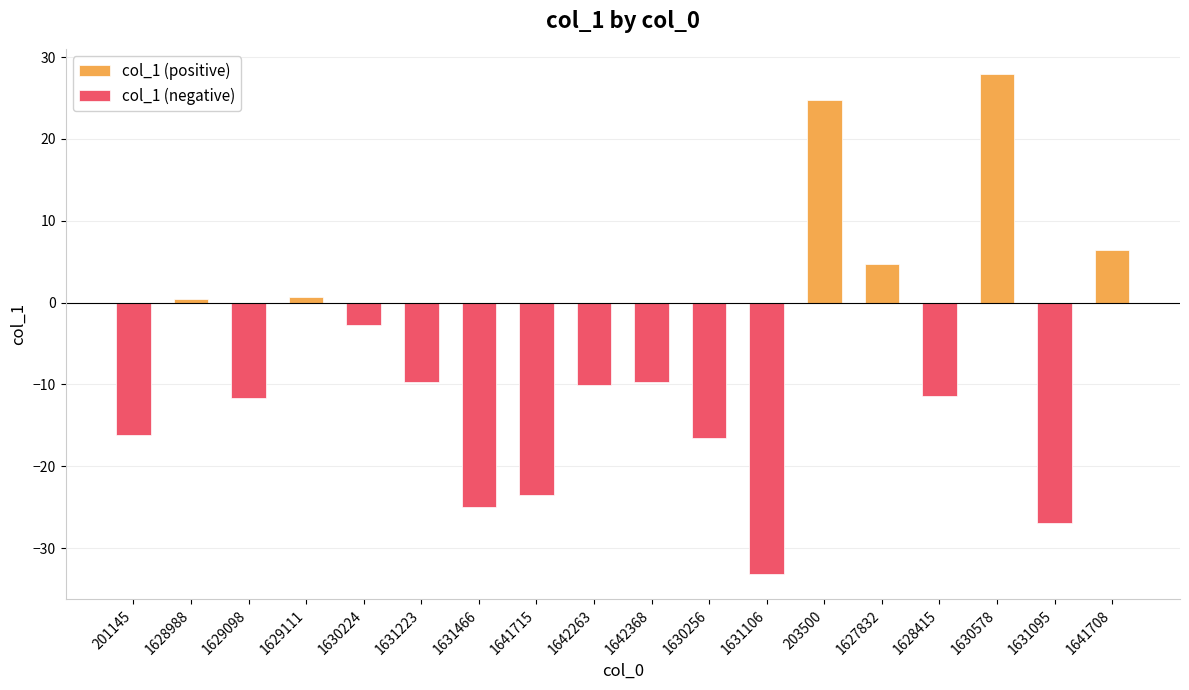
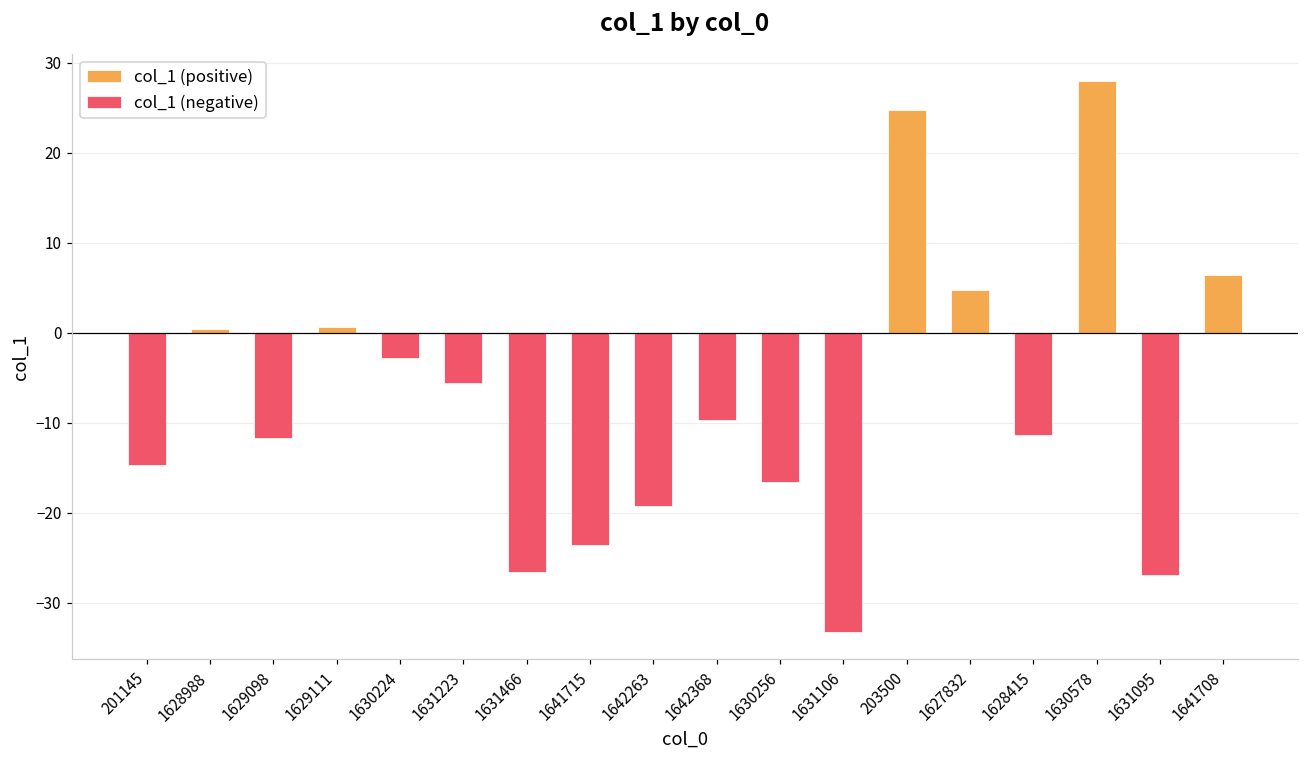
  {
    "col_1 (positive)": {
      "201145": 0,
      "1628988": 0,
      "1629098": 0,
      "1629111": 1,
      "1630224": 0,
      "1631223": 0,
      "1631466": 0,
      "1641715": 0,
      "1642263": 0,
      "1642368": 0,
      "1630256": 0,
      "1631106": 0,
      "203500": 25,
      "1627832": 5,
      "1628415": 0,
      "1630578": 28,
      "1631095": 0,
      "1641708": 6
    },
    "col_1 (negative)": {
-     "201145": -16,
+     "201145": -15,
      "1628988": 0,
      "1629098": -12,
      "1629111": 0,
      "1630224": -3,
-     "1631223": -10,
-     "1631466": -25,
+     "1631223": -6,
+     "1631466": -27,
      "1641715": -24,
-     "1642263": -10,
+     "1642263": -19,
      "1642368": -10,
      "1630256": -17,
      "1631106": -33,
      "203500": 0,
      "1627832": 0,
      "1628415": -11,
      "1630578": 0,
      "1631095": -27,
      "1641708": 0
    }
  }
